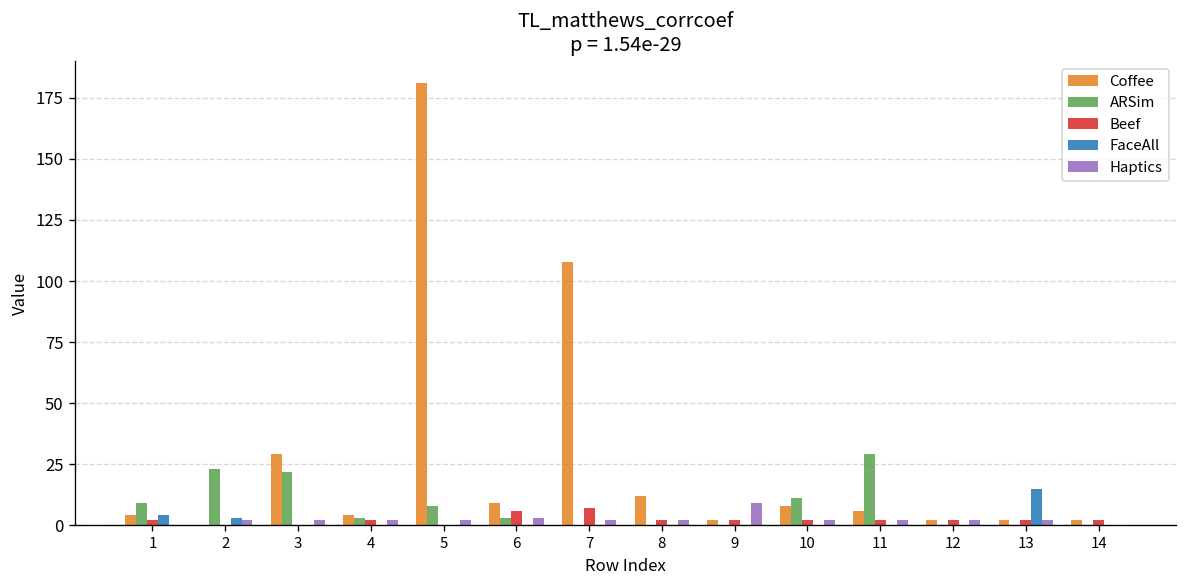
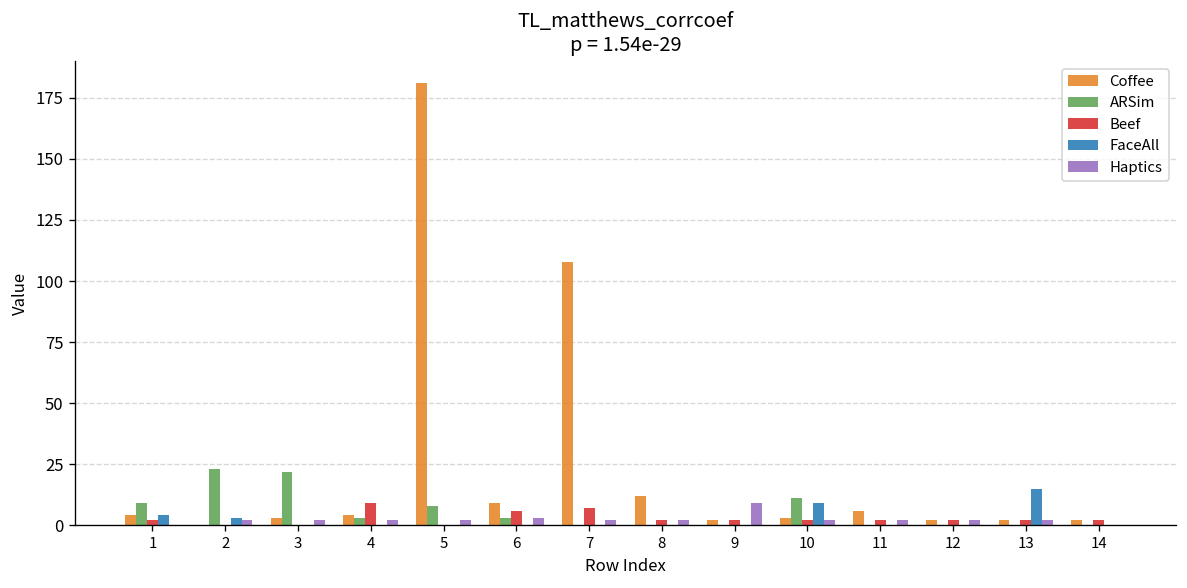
  {
    "Coffee": {
      "1": 4,
      "2": 0,
-     "3": 29,
+     "3": 3,
      "4": 4,
      "5": 181,
      "6": 9,
      "7": 108,
      "8": 12,
      "9": 2,
-     "10": 8,
+     "10": 3,
      "11": 6,
      "12": 2,
      "13": 2,
      "14": 2
    },
    "ARSim": {
      "1": 9,
      "2": 23,
      "3": 22,
      "4": 3,
      "5": 8,
      "6": 3,
      "7": 0,
      "8": 0,
      "9": 0,
      "10": 11,
-     "11": 29,
+     "11": 0,
      "12": 0,
      "13": 0,
      "14": 0
    },
    "Beef": {
      "1": 2,
      "2": 0,
      "3": 0,
-     "4": 2,
+     "4": 9,
      "5": 0,
      "6": 6,
      "7": 7,
      "8": 2,
      "9": 2,
      "10": 2,
      "11": 2,
      "12": 2,
      "13": 2,
      "14": 2
    },
    "FaceAll": {
      "1": 4,
      "2": 3,
      "3": 0,
      "4": 0,
      "5": 0,
      "6": 0,
      "7": 0,
      "8": 0,
      "9": 0,
-     "10": 0,
+     "10": 9,
      "11": 0,
      "12": 0,
      "13": 15,
      "14": 0
    },
    "Haptics": {
      "1": 0,
      "2": 2,
      "3": 2,
      "4": 2,
      "5": 2,
      "6": 3,
      "7": 2,
      "8": 2,
      "9": 9,
      "10": 2,
      "11": 2,
      "12": 2,
      "13": 2,
      "14": 0
    }
  }
